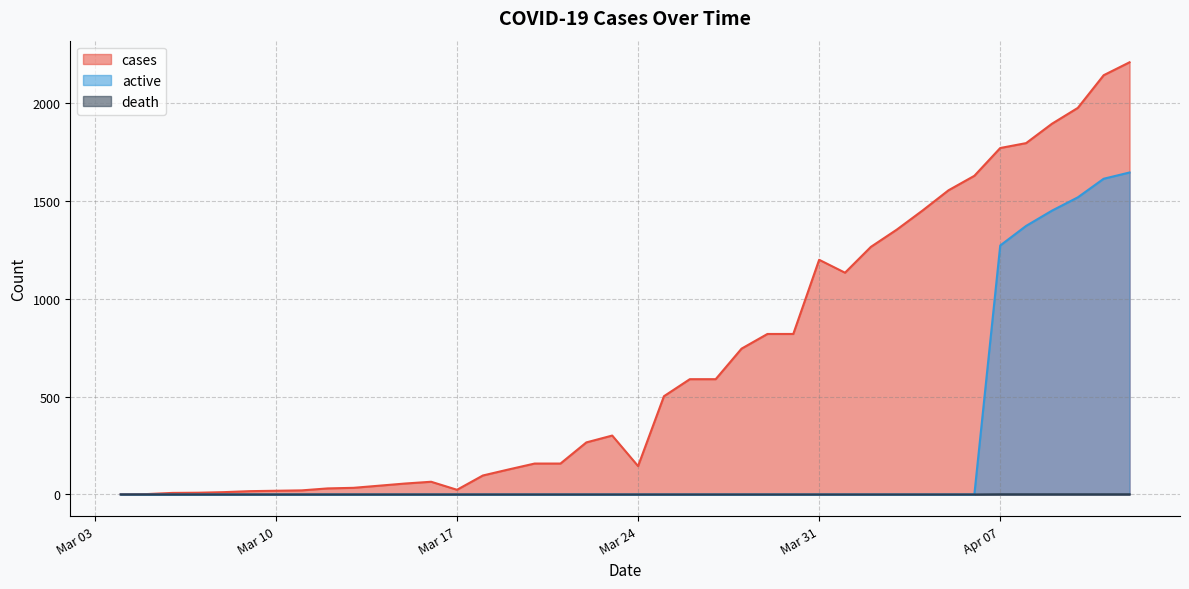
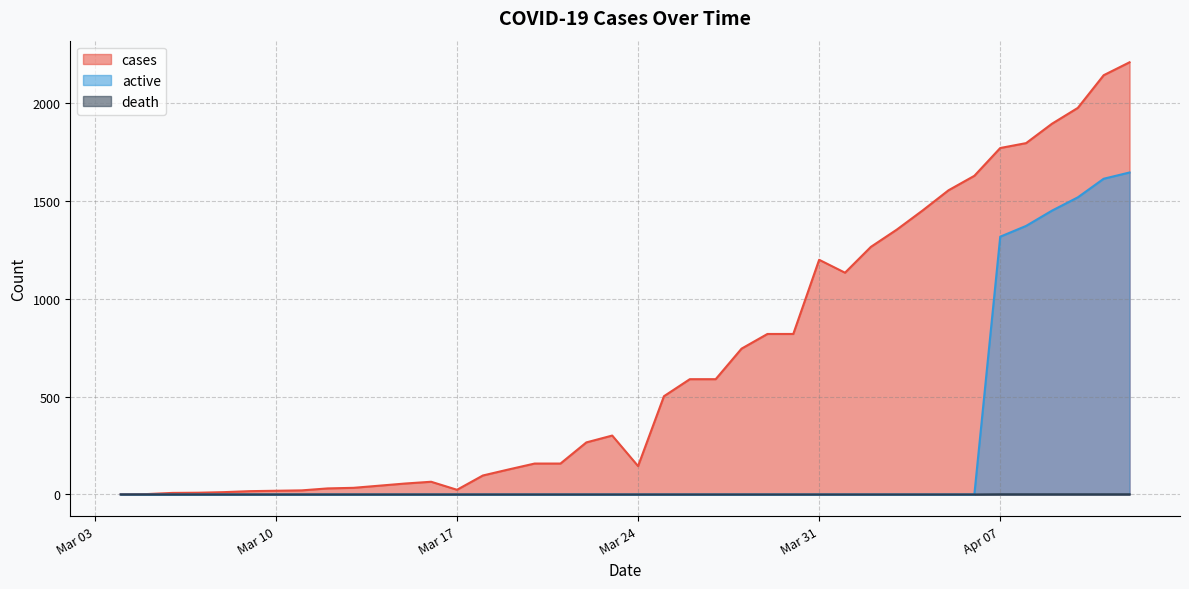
  {
    "cases": {
      "Mar 10": 20,
      "Mar 17": 20,
      "Mar 24": 150,
      "Mar 31": 1200,
      "Apr 07": 1770
    },
    "active": {
-     "Apr 07": 1270
+     "Apr 07": 1320
    },
    "death": {
      "Apr 07": 0
    }
  }
